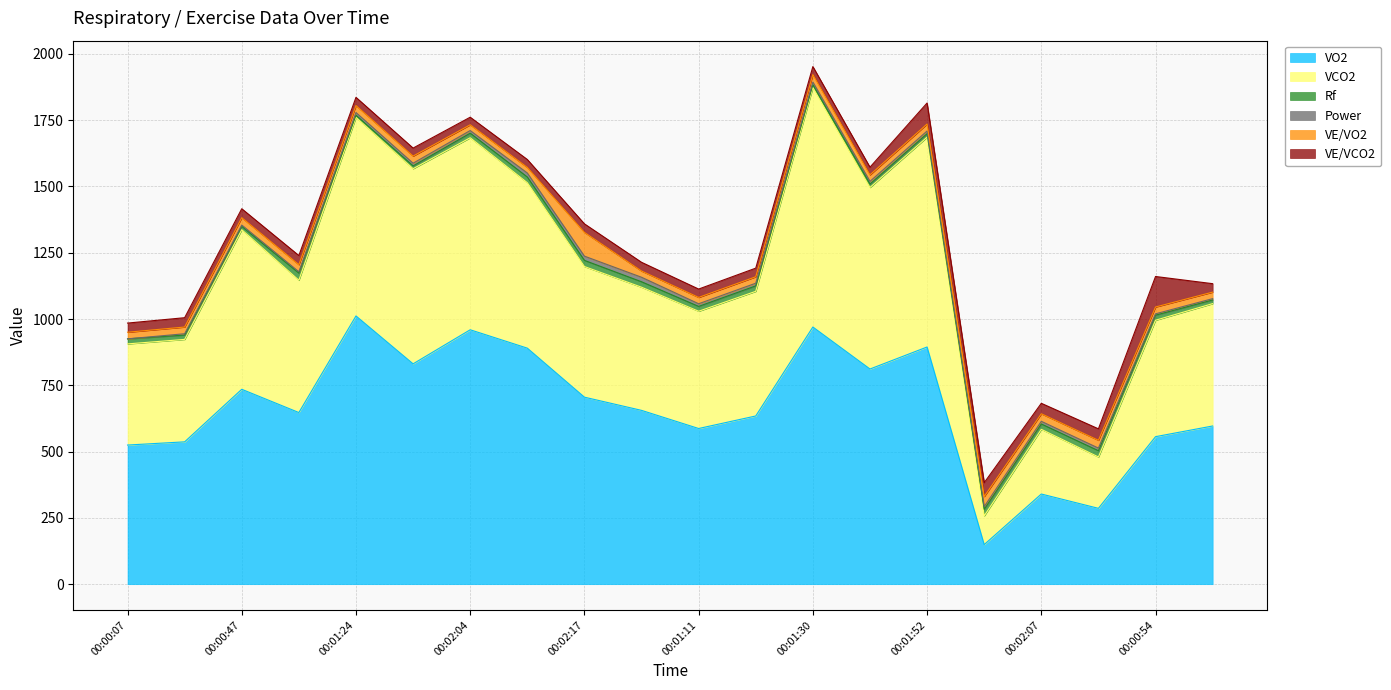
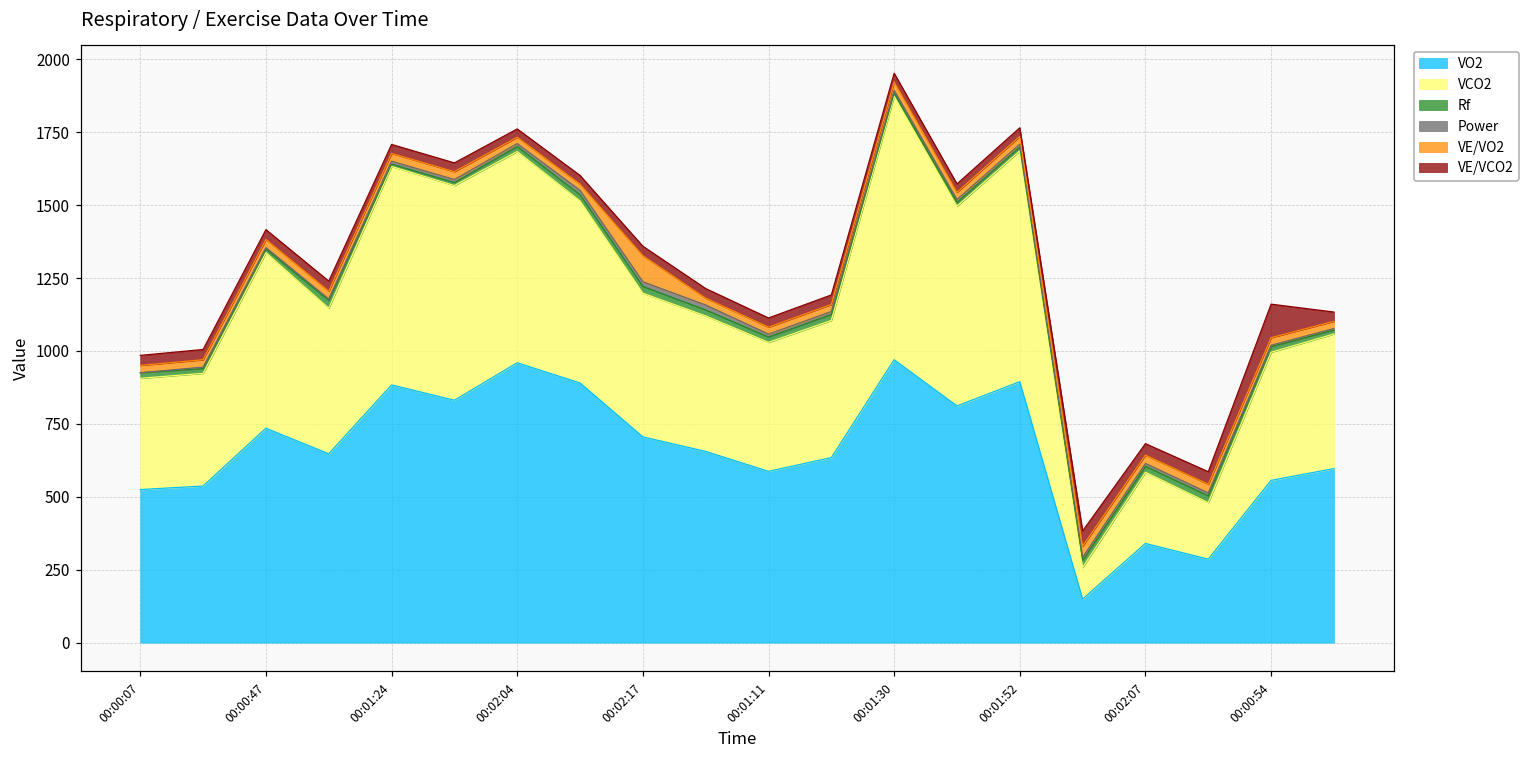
  {
    "VO2": {
      "00:00:07": 520,
      "00:00:47": 740,
-     "00:01:24": 1010,
+     "00:01:24": 880,
      "00:02:04": 960,
      "00:02:17": 710,
      "00:01:11": 590,
      "00:01:30": 970,
      "00:01:52": 890,
      "00:02:07": 340,
      "00:00:54": 560
    },
    "VCO2": {
      "00:00:07": 380,
      "00:00:47": 600,
      "00:02:04": 720,
      "00:02:17": 490,
      "00:01:11": 440,
      "00:01:30": 900,
      "00:01:52": 790,
      "00:02:07": 240,
      "00:00:54": 440
    },
    "Rf": {
      "00:02:04": 20,
      "00:02:17": 20,
      "00:01:11": 20,
      "00:01:30": 10,
      "00:01:52": 10,
      "00:02:07": 20
    },
    "Power": {
      "00:01:24": 10,
      "00:02:04": 10,
      "00:02:17": 20,
      "00:01:11": 10,
      "00:01:30": 10,
      "00:01:52": 10,
      "00:02:07": 10
    },
    "VE/VO2": {
      "00:00:07": 30,
      "00:00:47": 30,
      "00:01:24": 30,
      "00:02:04": 20,
      "00:02:17": 90,
      "00:01:11": 20,
      "00:01:30": 30,
      "00:01:52": 30,
      "00:02:07": 30,
      "00:00:54": 30
    },
    "VE/VCO2": {
      "00:00:07": 30,
      "00:00:47": 30,
      "00:01:24": 30,
      "00:02:04": 30,
      "00:02:17": 30,
      "00:01:11": 30,
      "00:01:30": 30,
-     "00:01:52": 80,
+     "00:01:52": 30,
      "00:02:07": 40,
      "00:00:54": 120
    }
  }
